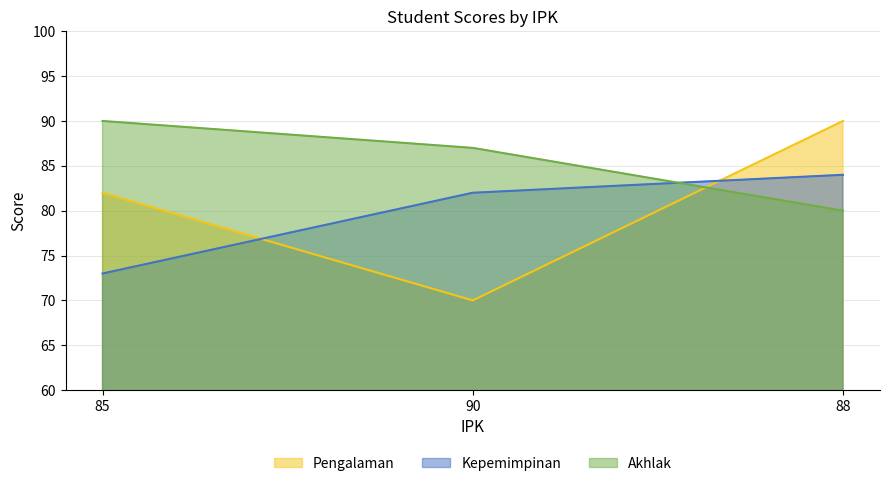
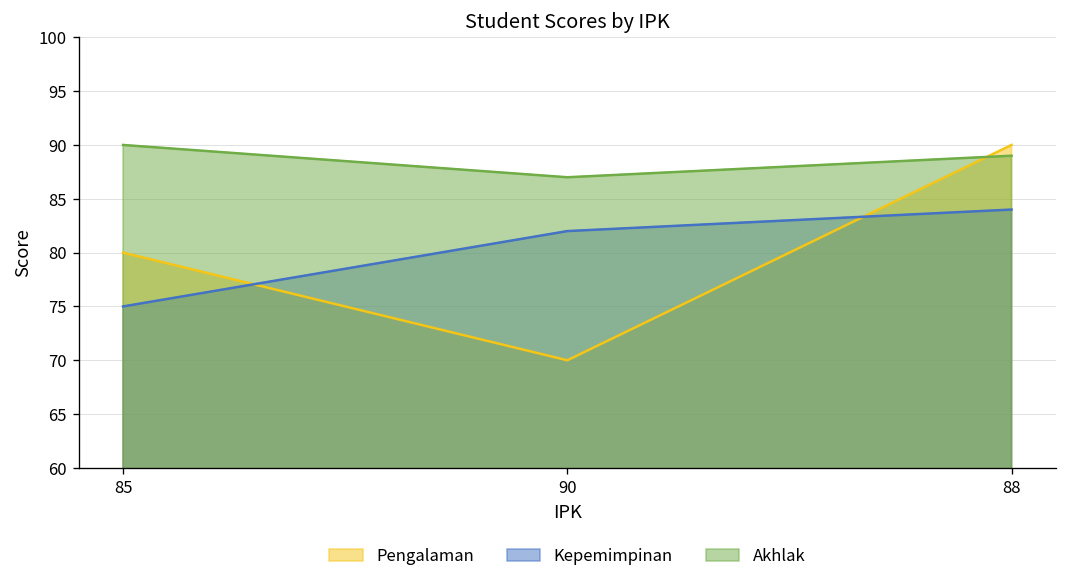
  {
    "Pengalaman": {
-     "85": 82,
+     "85": 80,
      "90": 70,
      "88": 90
    },
    "Kepemimpinan": {
-     "85": 73,
+     "85": 75,
      "90": 82,
      "88": 84
    },
    "Akhlak": {
      "85": 90,
      "90": 87,
-     "88": 80
+     "88": 89
    }
  }
